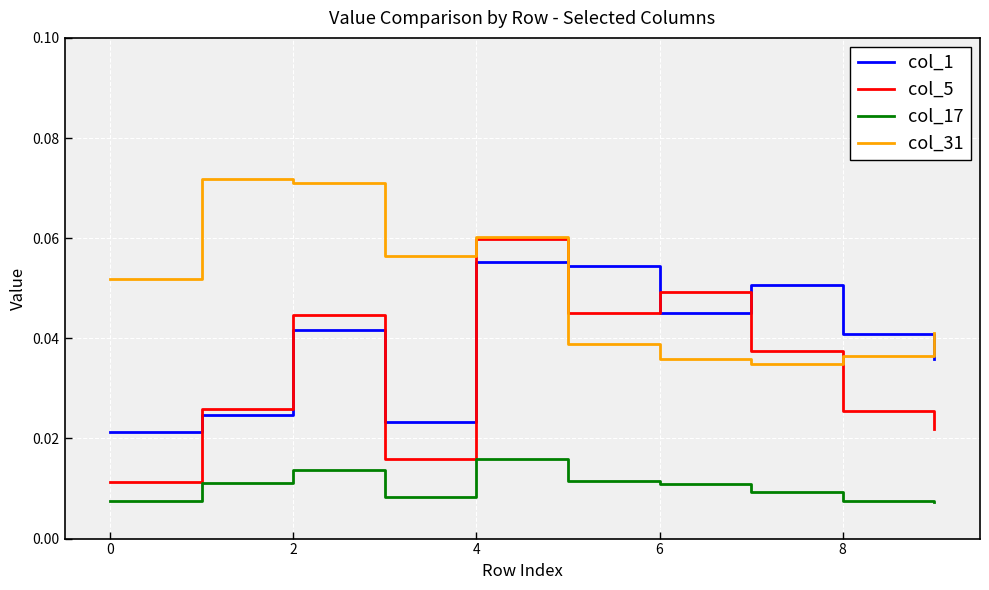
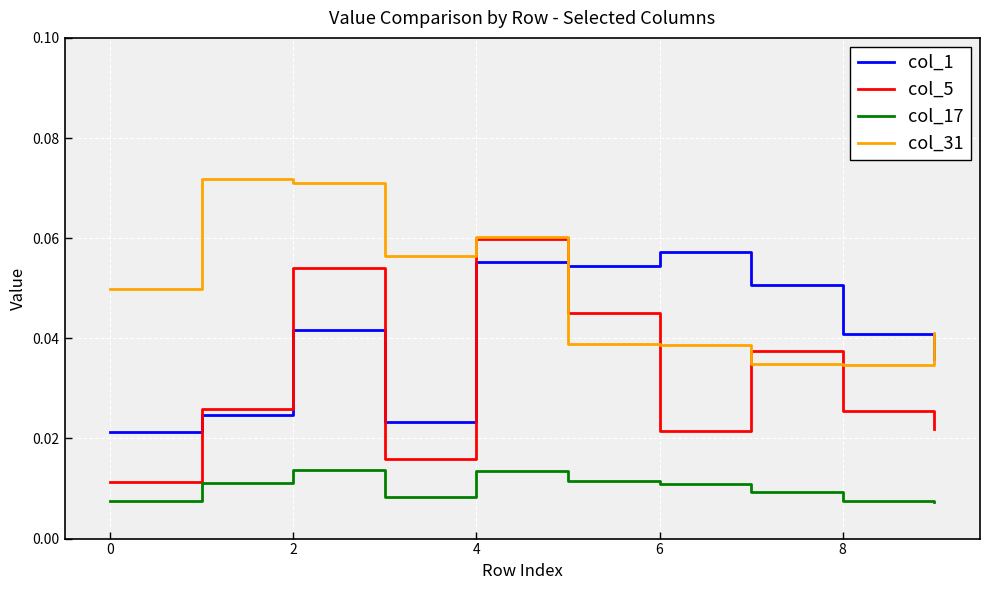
  {
    "col_1": {
      "0": 0.021,
      "2": 0.042,
      "4": 0.055,
-     "6": 0.045,
+     "6": 0.057,
      "8": 0.041
    },
    "col_5": {
      "0": 0.011,
-     "2": 0.045,
-     "6": 0.049,
+     "2": 0.054,
+     "6": 0.022,
      "8": 0.025
    },
    "col_17": {
      "0": 0.007,
      "2": 0.014,
-     "4": 0.016,
+     "4": 0.014,
      "6": 0.011,
      "8": 0.007
    },
    "col_31": {
-     "0": 0.052,
+     "0": 0.050,
      "2": 0.071,
-     "6": 0.036,
-     "8": 0.036
+     "6": 0.039,
+     "8": 0.035
    }
  }
